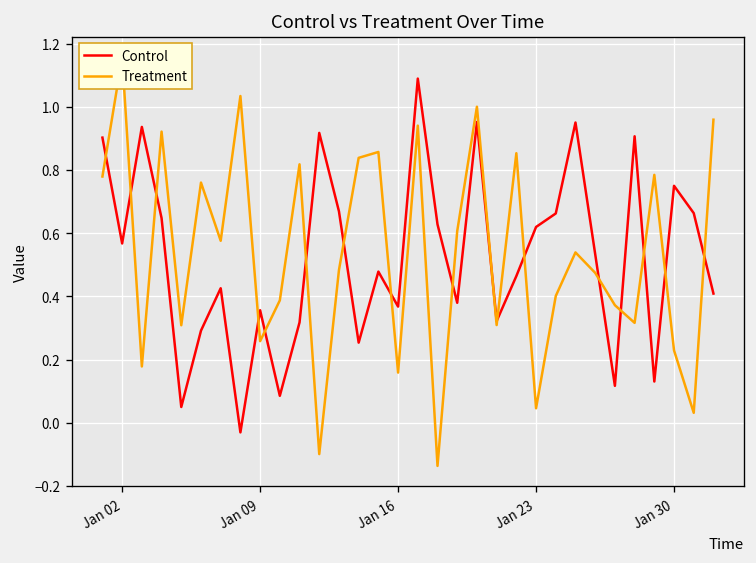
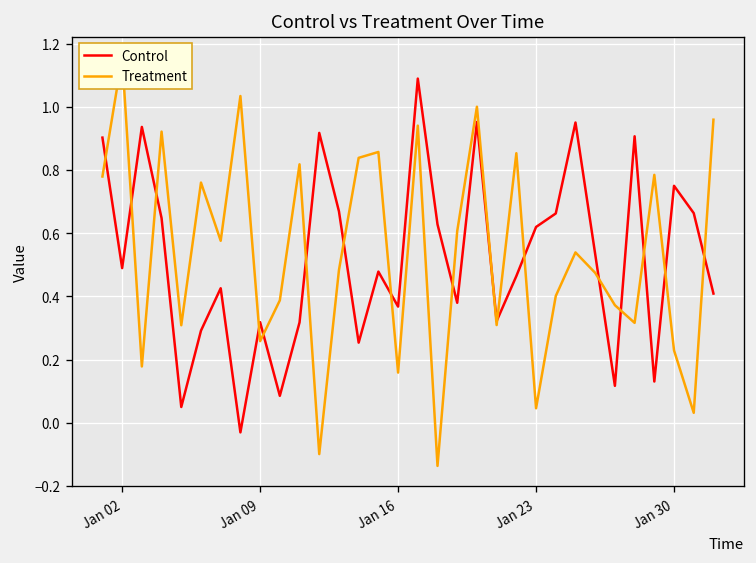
  {
    "Control": {
-     "Jan 02": 0.57,
-     "Jan 09": 0.36,
+     "Jan 02": 0.49,
+     "Jan 09": 0.32,
      "Jan 16": 0.37,
      "Jan 23": 0.62,
      "Jan 30": 0.75
    },
    "Treatment": {
      "Jan 09": 0.26,
      "Jan 16": 0.16,
      "Jan 23": 0.05,
      "Jan 30": 0.23
    }
  }
